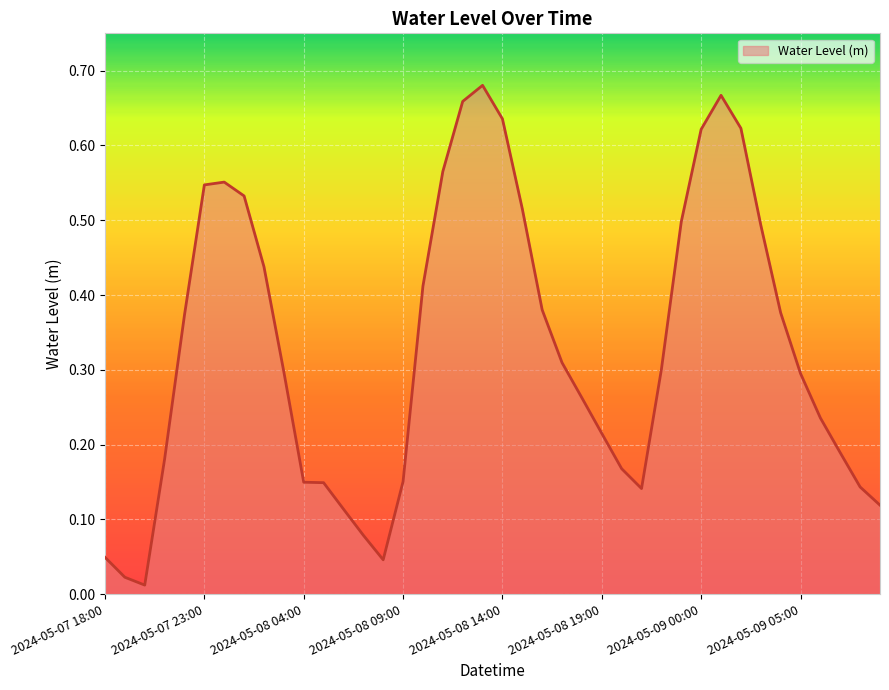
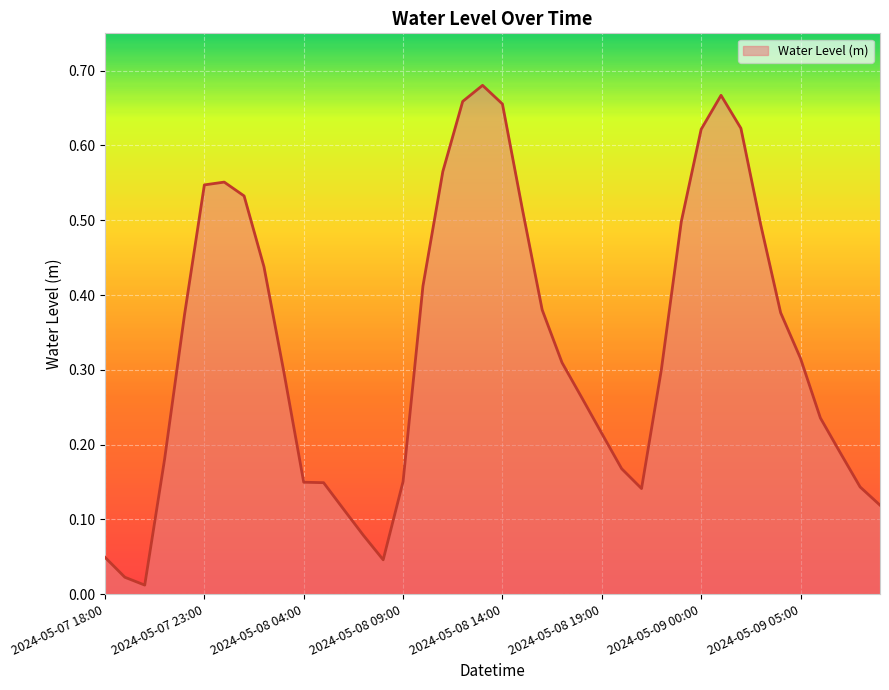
  {
    "2024-05-07 18:00": 0.05,
    "2024-05-07 23:00": 0.55,
    "2024-05-08 04:00": 0.15,
    "2024-05-08 09:00": 0.15,
-   "2024-05-08 14:00": 0.64,
+   "2024-05-08 14:00": 0.66,
    "2024-05-08 19:00": 0.21,
    "2024-05-09 00:00": 0.62,
-   "2024-05-09 05:00": 0.30
+   "2024-05-09 05:00": 0.32
  }
